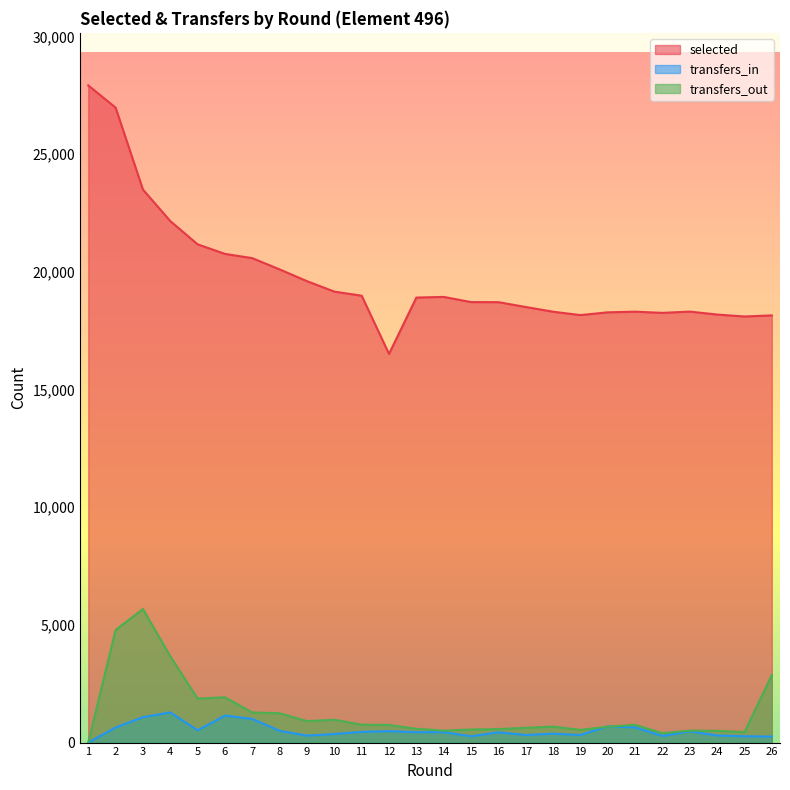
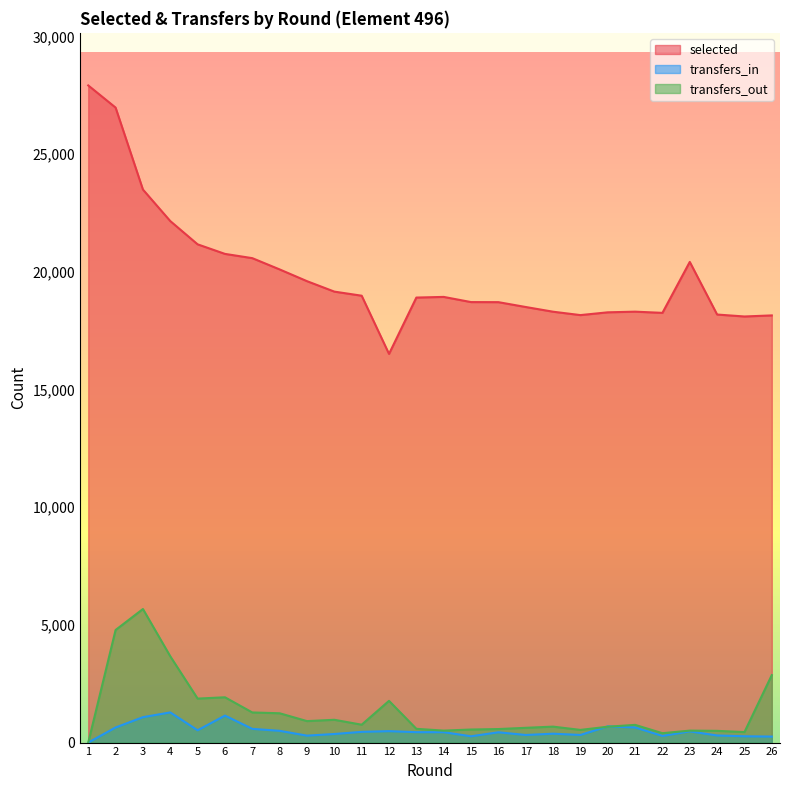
  {
    "selected": {
      "1": "27,900",
      "2": "27,000",
      "3": "23,500",
      "4": "22,200",
      "5": "21,200",
      "6": "20,800",
      "7": "20,600",
      "8": "20,100",
      "9": "19,600",
      "10": "19,200",
      "11": "19,000",
      "12": "16,500",
      "13": "18,900",
      "14": "18,900",
      "15": "18,700",
      "16": "18,700",
      "17": "18,500",
      "18": "18,300",
      "19": "18,200",
      "20": "18,300",
      "21": "18,300",
      "22": "18,300",
-     "23": "18,300",
+     "23": "20,400",
      "24": "18,200",
      "25": "18,100",
      "26": "18,200"
    },
    "transfers_in": {
      "2": "600",
      "3": "1,100",
      "4": "1,300",
      "5": "500",
      "6": "1,100",
-     "7": "1,000",
+     "7": "600",
      "8": "500",
      "9": "300",
      "10": "400",
      "11": "500",
      "12": "500",
      "13": "400",
      "15": "300",
      "16": "400",
      "17": "300",
      "18": "400",
      "19": "300",
      "22": "300",
      "24": "300",
      "25": "300",
      "26": "300"
    },
    "transfers_out": {
      "2": "4,800",
      "3": "5,700",
      "4": "3,700",
      "5": "1,900",
      "6": "1,900",
      "7": "1,300",
      "8": "1,200",
      "9": "900",
      "10": "1,000",
      "11": "800",
-     "12": "700",
+     "12": "1,800",
      "13": "600",
      "15": "600",
      "16": "600",
      "17": "600",
      "18": "700",
      "19": "500",
      "22": "400",
      "24": "500",
      "25": "400",
      "26": "2,900"
    }
  }
